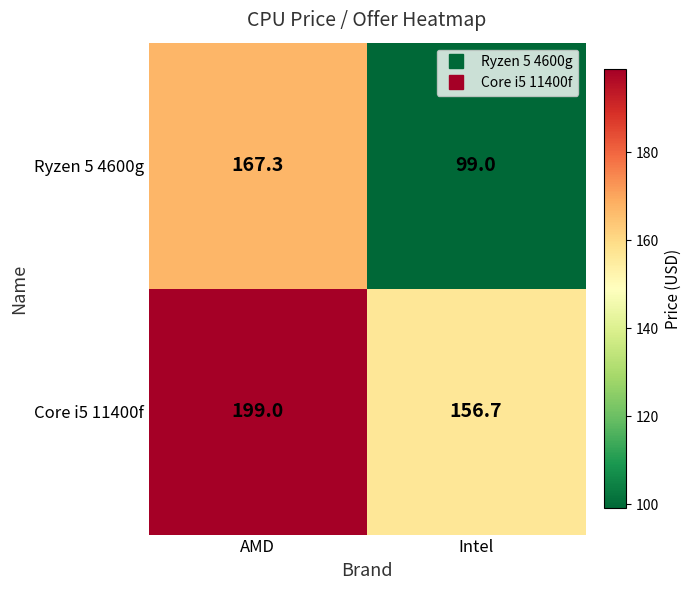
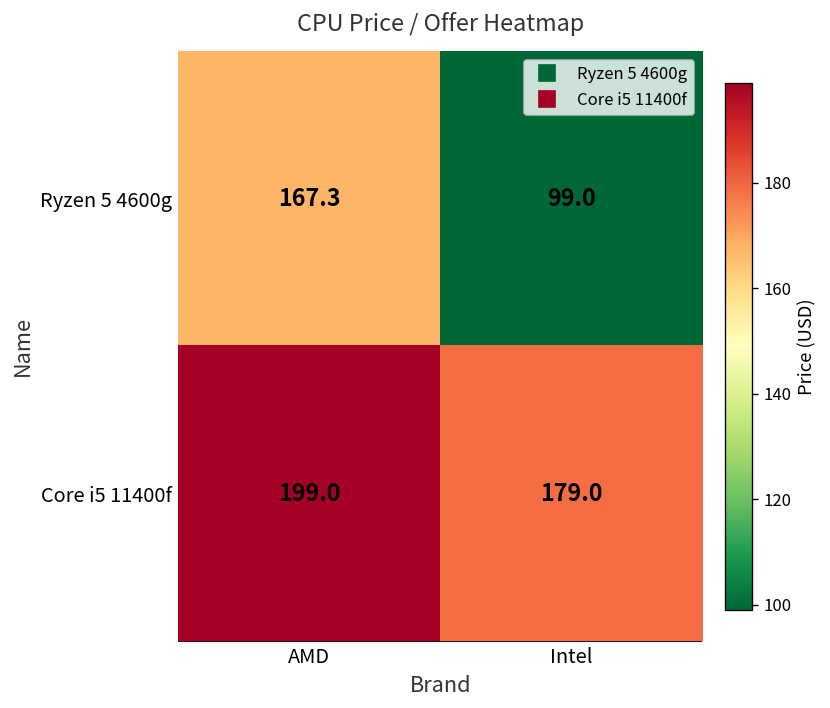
  {
    "Ryzen 5 4600g": {
      "AMD": 167.3,
      "Intel": 99.0
    },
    "Core i5 11400f": {
      "AMD": 199.0,
-     "Intel": 156.7
+     "Intel": 179.0
    }
  }
